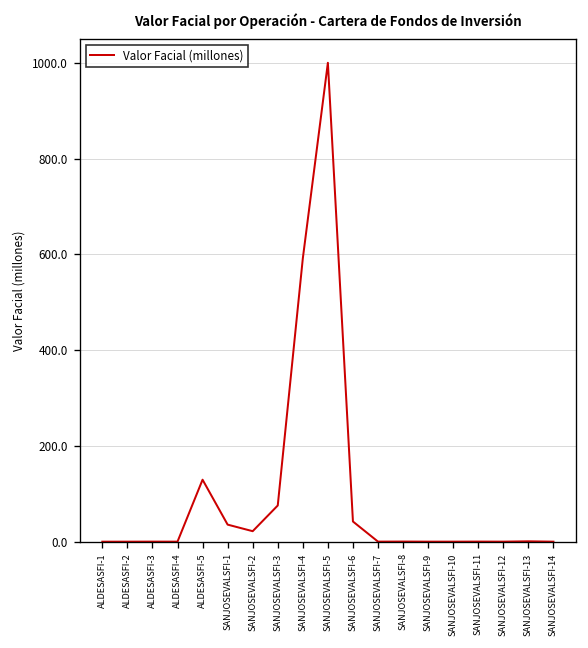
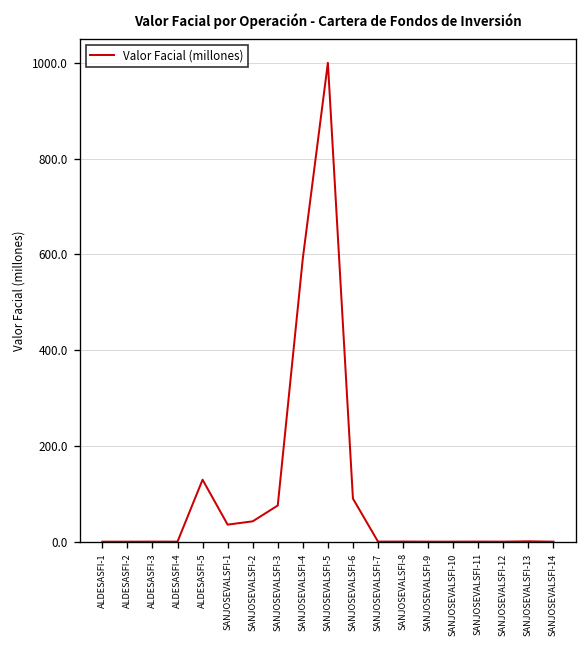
  {
    "ALDESASFI-1": 0,
    "ALDESASFI-2": 0,
    "ALDESASFI-3": 0,
    "ALDESASFI-4": 0,
    "ALDESASFI-5": 130,
    "SANJOSEVALSFI-1": 40,
-   "SANJOSEVALSFI-2": 20,
+   "SANJOSEVALSFI-2": 40,
    "SANJOSEVALSFI-3": 80,
    "SANJOSEVALSFI-4": 590,
    "SANJOSEVALSFI-5": 1000,
-   "SANJOSEVALSFI-6": 40,
+   "SANJOSEVALSFI-6": 90,
    "SANJOSEVALSFI-7": 0,
    "SANJOSEVALSFI-8": 0,
    "SANJOSEVALSFI-9": 0,
    "SANJOSEVALSFI-10": 0,
    "SANJOSEVALSFI-11": 0,
    "SANJOSEVALSFI-12": 0,
    "SANJOSEVALSFI-13": 0,
    "SANJOSEVALSFI-14": 0
  }
